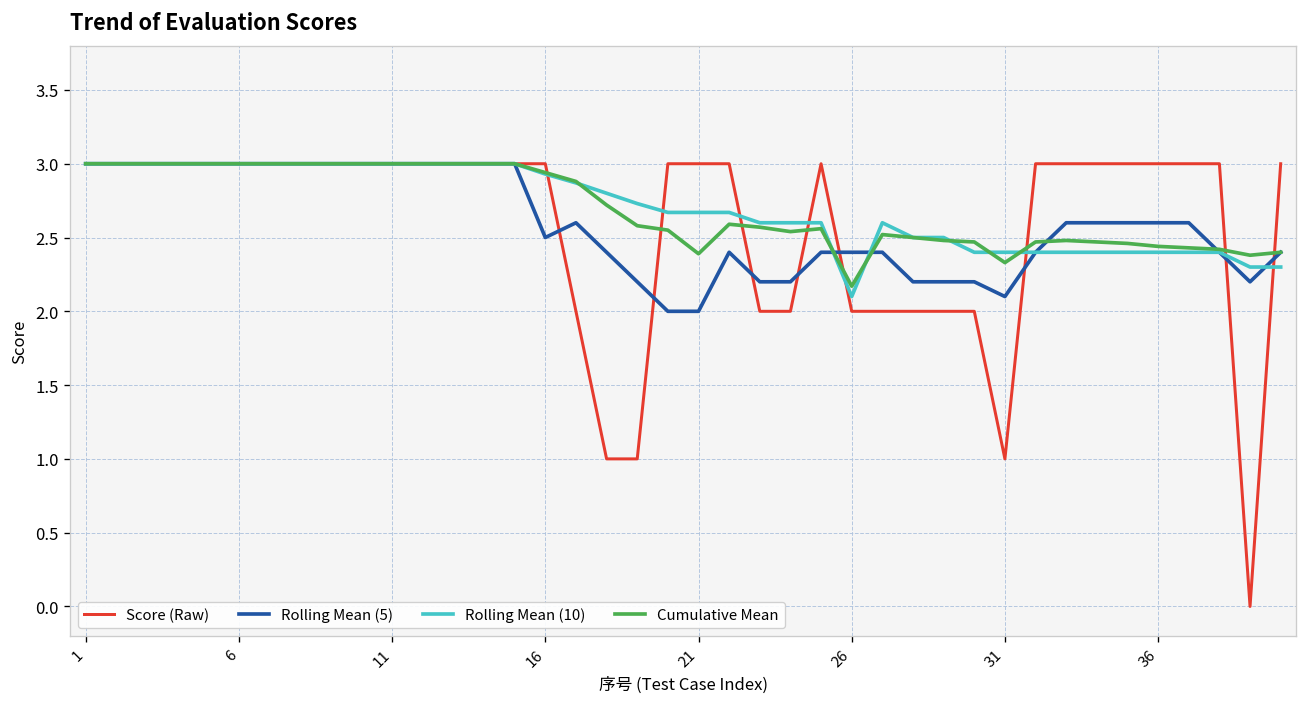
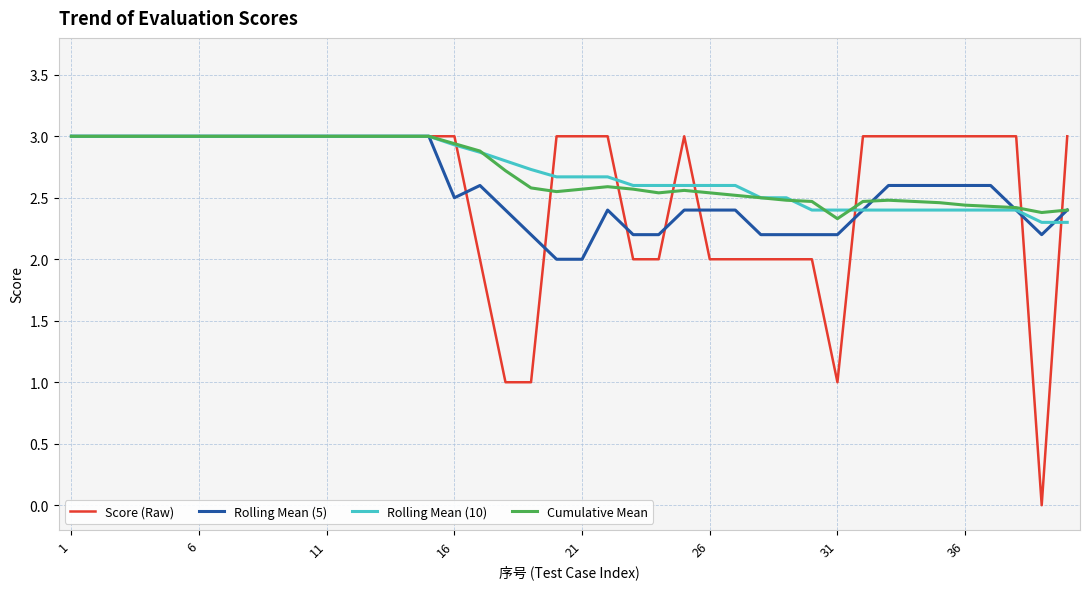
  {
    "Score (Raw)": {
      "16": 3.00,
      "21": 3.00,
      "26": 2.00,
      "31": 1.00,
      "36": 3.00
    },
    "Rolling Mean (5)": {
      "16": 2.5,
      "21": 2.0,
      "26": 2.4,
-     "31": 2.1,
+     "31": 2.2,
      "36": 2.6
    },
    "Rolling Mean (10)": {
      "21": 2.67,
-     "26": 2.1,
+     "26": 2.6,
      "31": 2.4,
      "36": 2.4
    },
    "Cumulative Mean": {
-     "21": 2.39,
-     "26": 2.17,
+     "21": 2.57,
+     "26": 2.54,
      "31": 2.33,
      "36": 2.44
    }
  }
